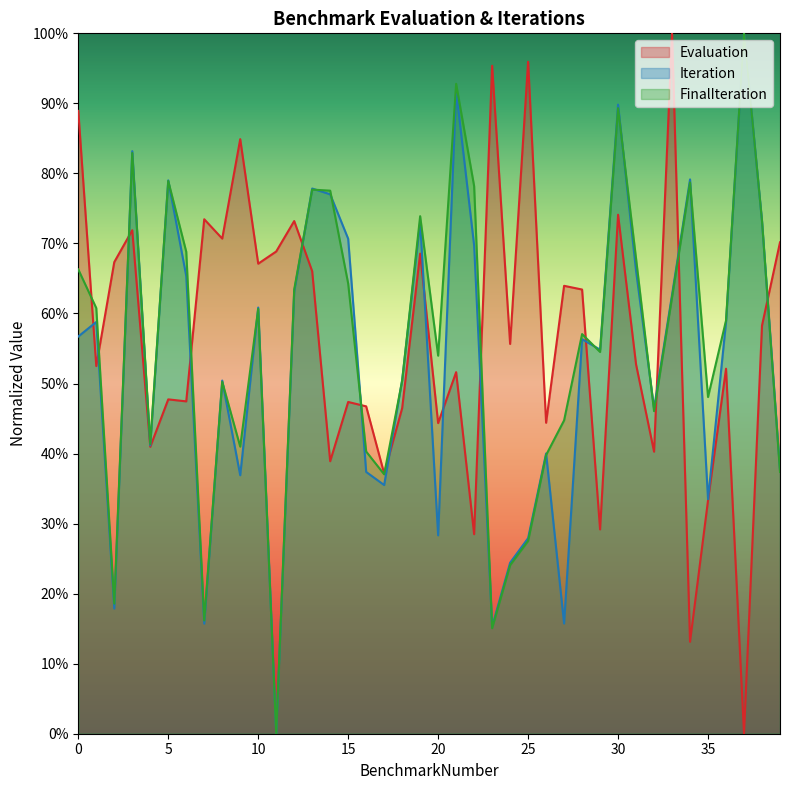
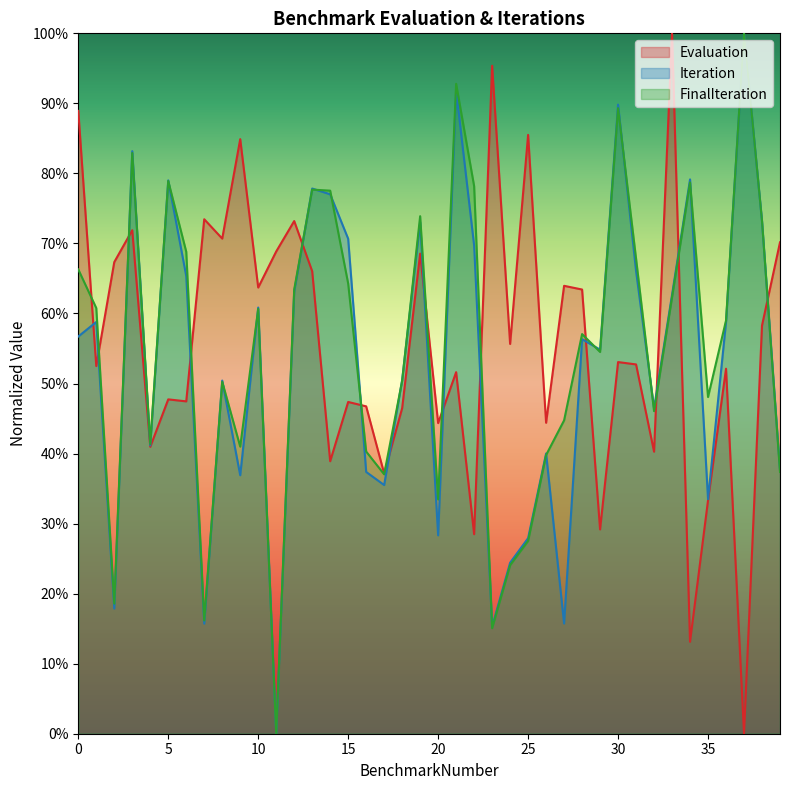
  {
    "Evaluation": {
      "0": "89%",
      "5": "48%",
-     "10": "67%",
+     "10": "64%",
      "15": "47%",
      "20": "44%",
-     "25": "96%",
-     "30": "74%"
+     "25": "85%",
+     "30": "53%"
    },
    "Iteration": {
      "0": "57%",
      "15": "71%",
      "20": "28%",
      "25": "28%",
      "30": "90%"
    },
    "FinalIteration": {
      "0": "66%",
      "15": "64%",
-     "20": "54%",
+     "20": "33%",
      "25": "28%",
      "30": "89%",
      "35": "48%"
    }
  }
